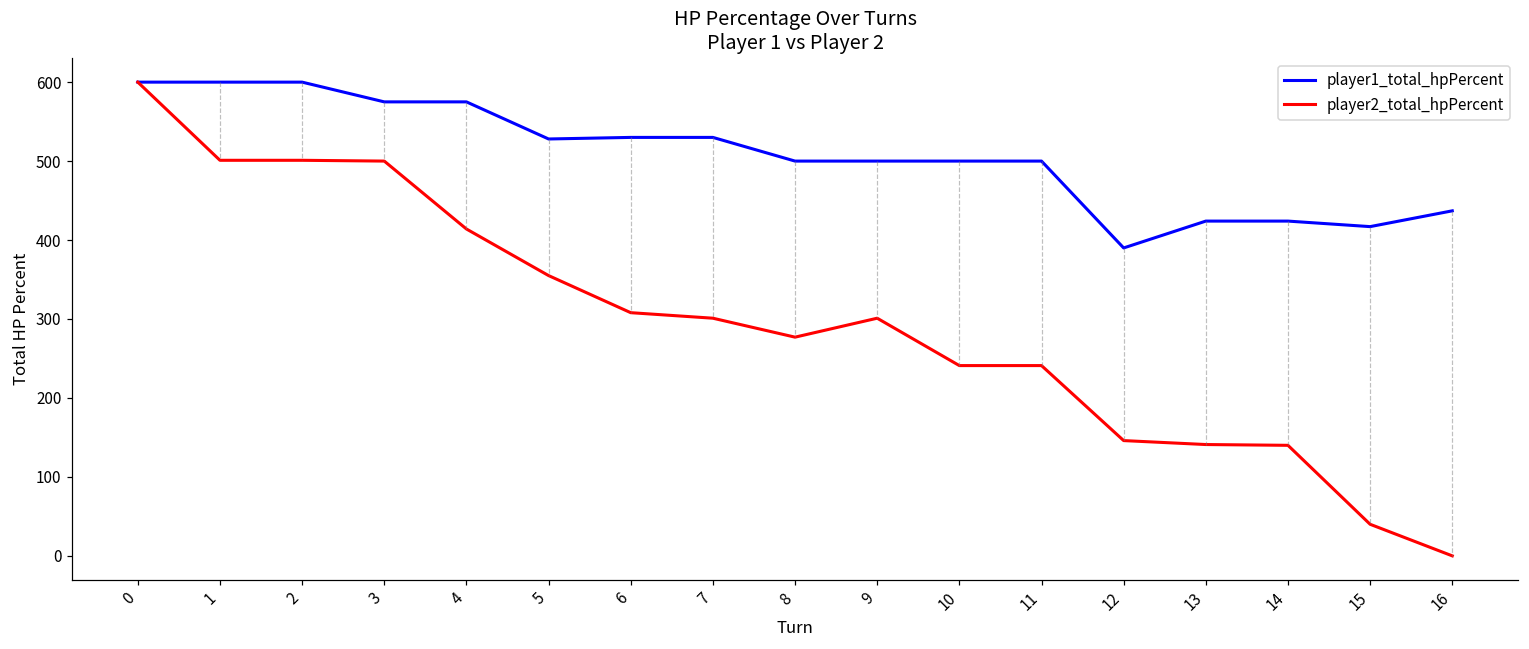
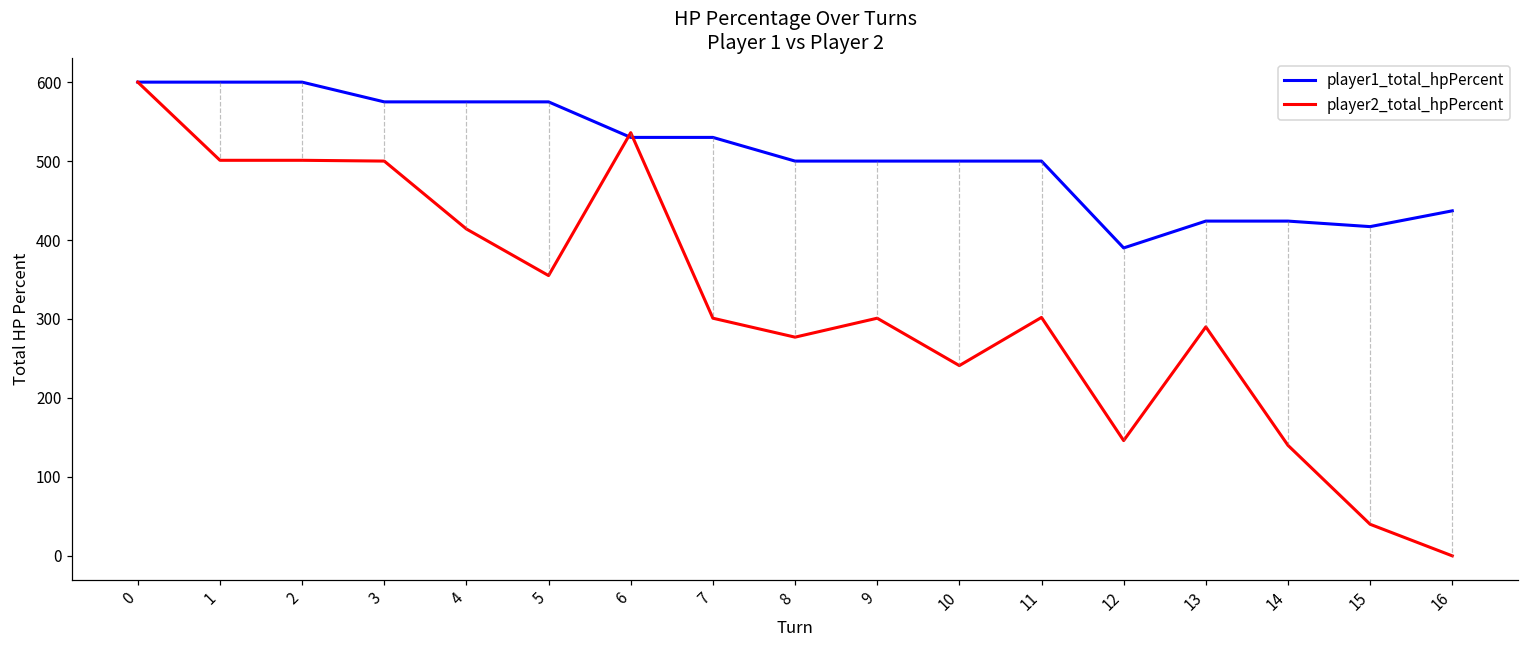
  {
    "player1_total_hpPercent": {
-     "5": 530
+     "5": 580
    },
    "player2_total_hpPercent": {
-     "6": 310,
-     "11": 240,
-     "13": 140
+     "6": 540,
+     "11": 300,
+     "13": 290
    }
  }
